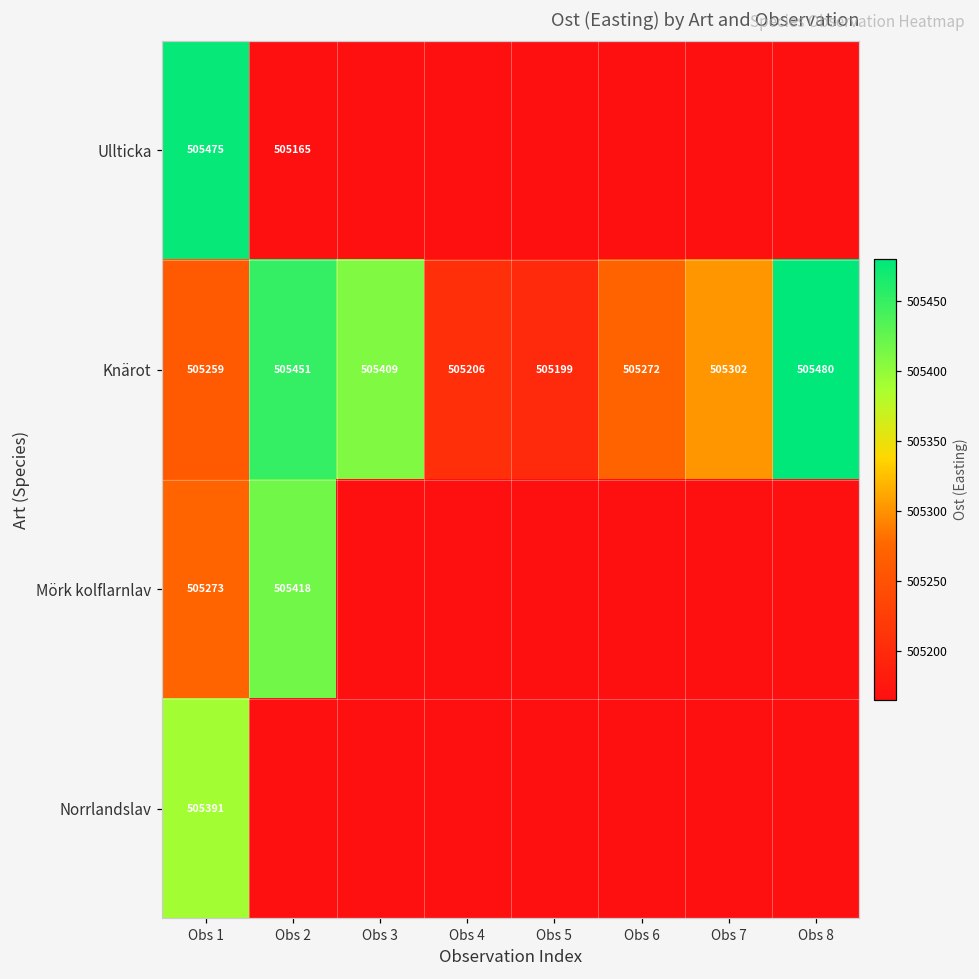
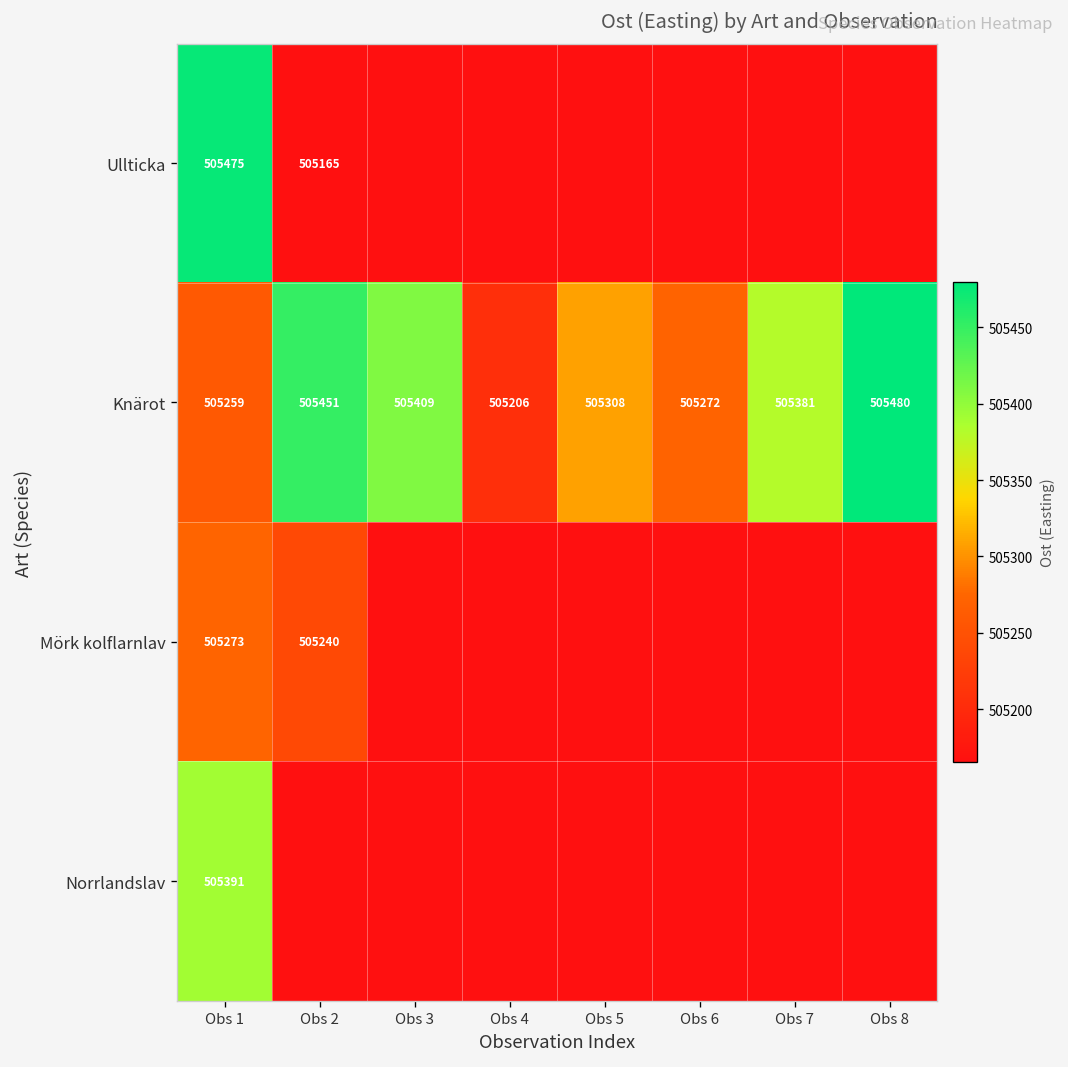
  {
    "Ullticka": {
      "Obs 1": 505475,
      "Obs 2": 505165
    },
    "Knärot": {
      "Obs 1": 505259,
      "Obs 2": 505451,
      "Obs 3": 505409,
      "Obs 4": 505206,
-     "Obs 5": 505199,
+     "Obs 5": 505308,
      "Obs 6": 505272,
-     "Obs 7": 505302,
+     "Obs 7": 505381,
      "Obs 8": 505480
    },
    "Mörk kolflarnlav": {
      "Obs 1": 505273,
-     "Obs 2": 505418
+     "Obs 2": 505240
    },
    "Norrlandslav": {
      "Obs 1": 505391
    }
  }
